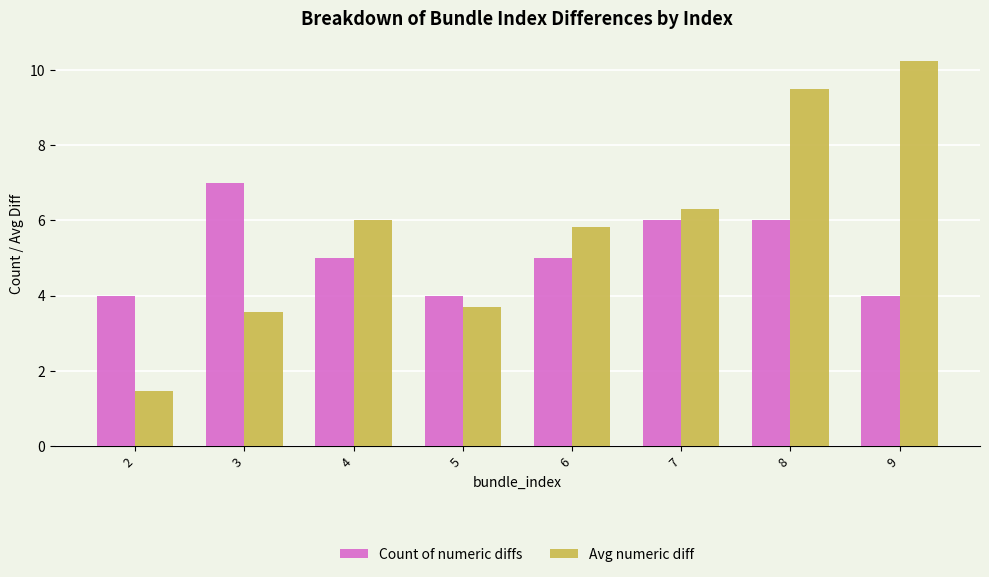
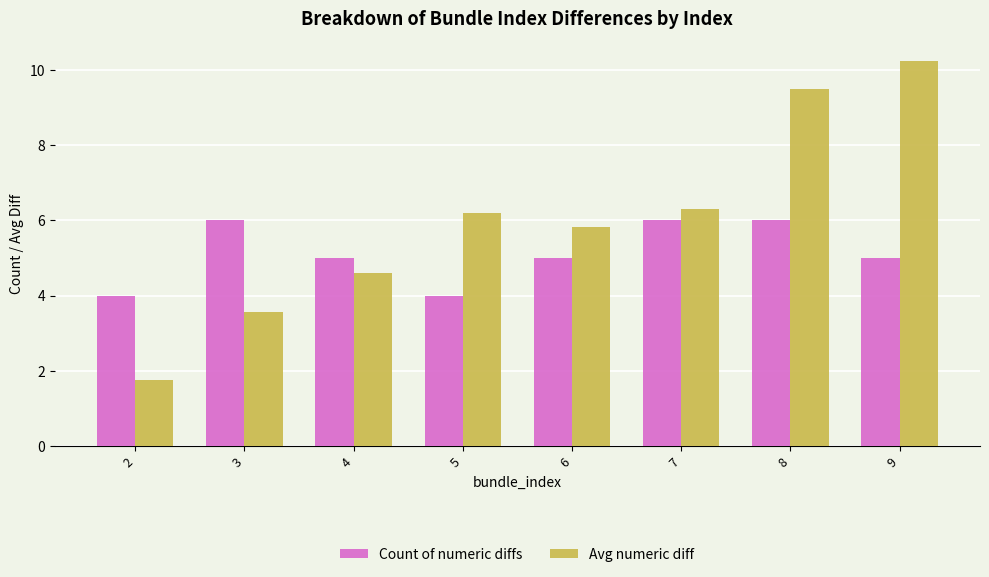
  {
    "Count of numeric diffs": {
      "2": 4,
-     "3": 7,
+     "3": 6,
      "4": 5,
      "5": 4,
      "6": 5,
      "7": 6,
      "8": 6,
-     "9": 4
+     "9": 5
    },
    "Avg numeric diff": {
-     "2": 1.5,
+     "2": 1.8,
      "3": 3.6,
-     "4": 6.0,
-     "5": 3.7,
+     "4": 4.6,
+     "5": 6.2,
      "6": 5.8,
      "7": 6.3,
      "8": 9.5,
      "9": 10.3
    }
  }
